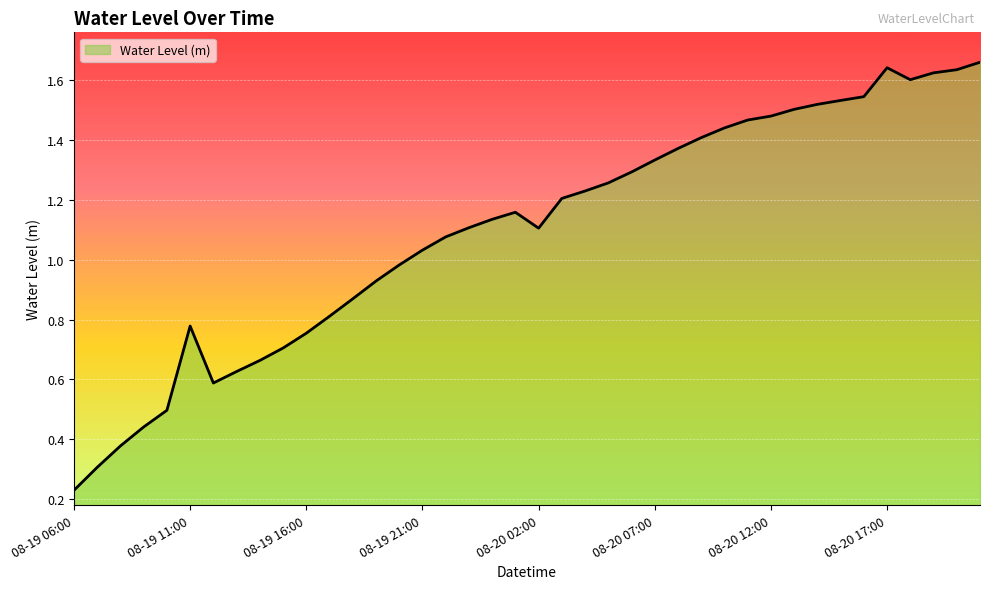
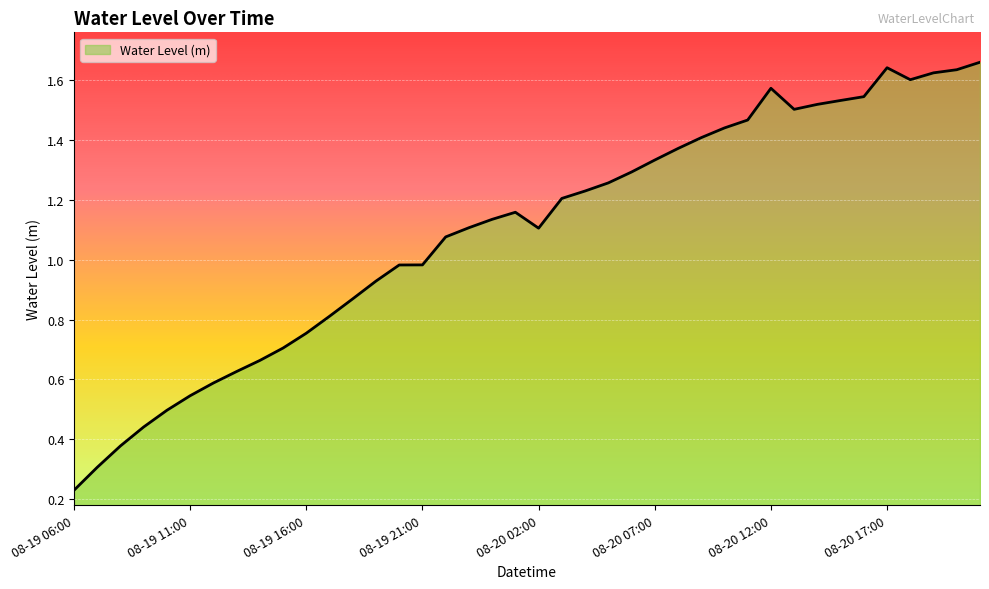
  {
    "08-19 06:00": 0.23,
-   "08-19 11:00": 0.78,
+   "08-19 11:00": 0.55,
    "08-19 16:00": 0.75,
-   "08-19 21:00": 1.03,
+   "08-19 21:00": 0.98,
    "08-20 02:00": 1.11,
    "08-20 07:00": 1.33,
-   "08-20 12:00": 1.48,
+   "08-20 12:00": 1.57,
    "08-20 17:00": 1.64
  }
